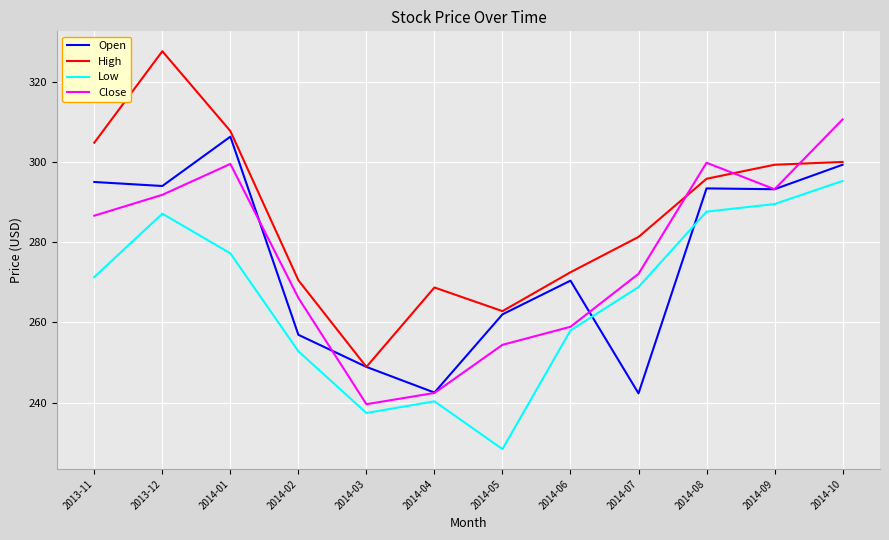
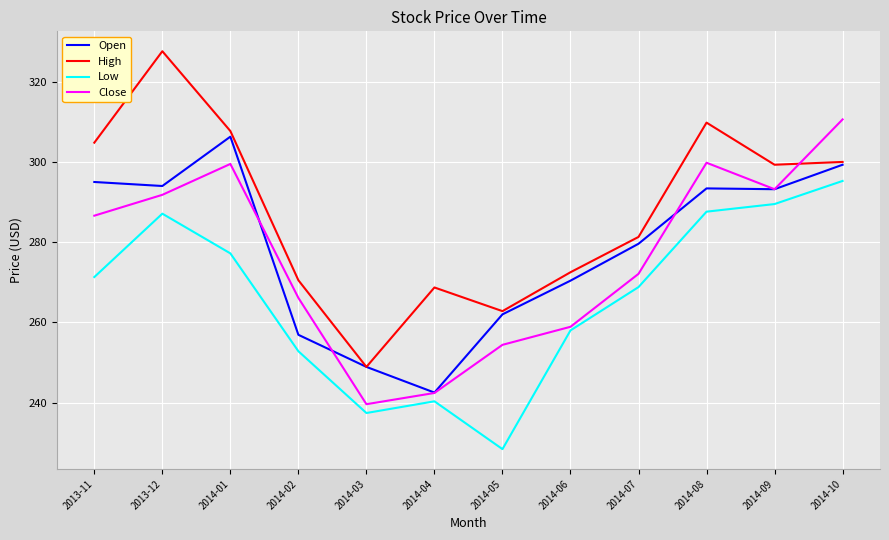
  {
    "Open": {
      "2013-11": 295,
      "2013-12": 294,
      "2014-01": 306,
      "2014-02": 257,
      "2014-05": 262,
      "2014-06": 270,
-     "2014-07": 242,
+     "2014-07": 280,
      "2014-08": 293,
      "2014-10": 299
    },
    "High": {
      "2013-11": 305,
      "2013-12": 328,
      "2014-01": 308,
      "2014-02": 271,
      "2014-04": 269,
      "2014-05": 263,
      "2014-06": 273,
      "2014-07": 281,
-     "2014-08": 296,
+     "2014-08": 310,
      "2014-09": 299,
      "2014-10": 300
    },
    "Low": {
      "2013-11": 271,
      "2013-12": 287,
      "2014-01": 277,
      "2014-02": 253,
      "2014-03": 237,
      "2014-04": 240,
      "2014-05": 228,
      "2014-06": 258,
      "2014-07": 269,
      "2014-08": 288,
      "2014-09": 290,
      "2014-10": 295
    },
    "Close": {
      "2013-11": 287,
      "2013-12": 292,
      "2014-01": 300,
      "2014-02": 266,
      "2014-03": 240,
      "2014-05": 254,
      "2014-06": 259,
      "2014-07": 272,
      "2014-08": 300,
      "2014-10": 311
    }
  }
